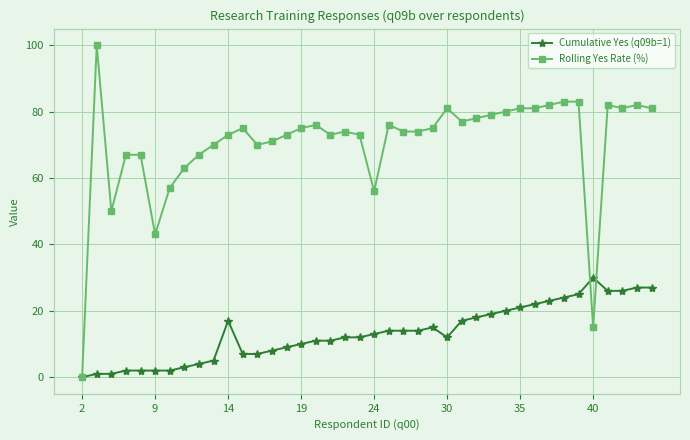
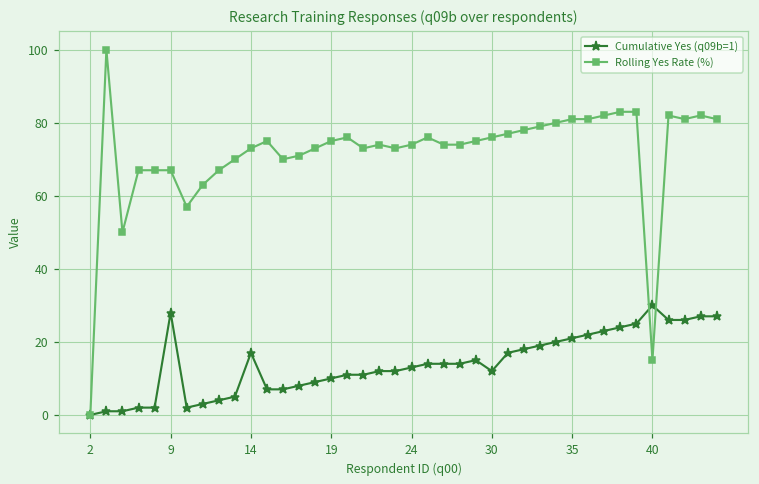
  {
    "Cumulative Yes (q09b=1)": {
-     "9": 2,
+     "9": 28,
      "14": 17,
      "19": 10,
      "24": 13,
      "30": 12,
      "35": 21,
      "40": 30
    },
    "Rolling Yes Rate (%)": {
-     "9": 43,
+     "9": 67,
      "14": 73,
      "19": 75,
-     "24": 56,
-     "30": 81,
+     "24": 74,
+     "30": 76,
      "35": 81,
      "40": 15
    }
  }
